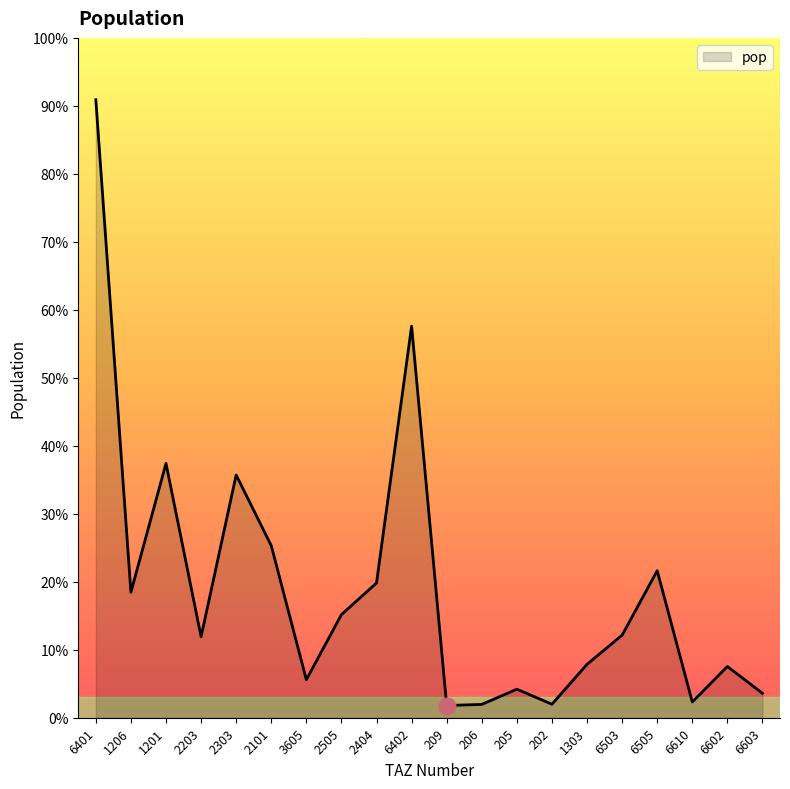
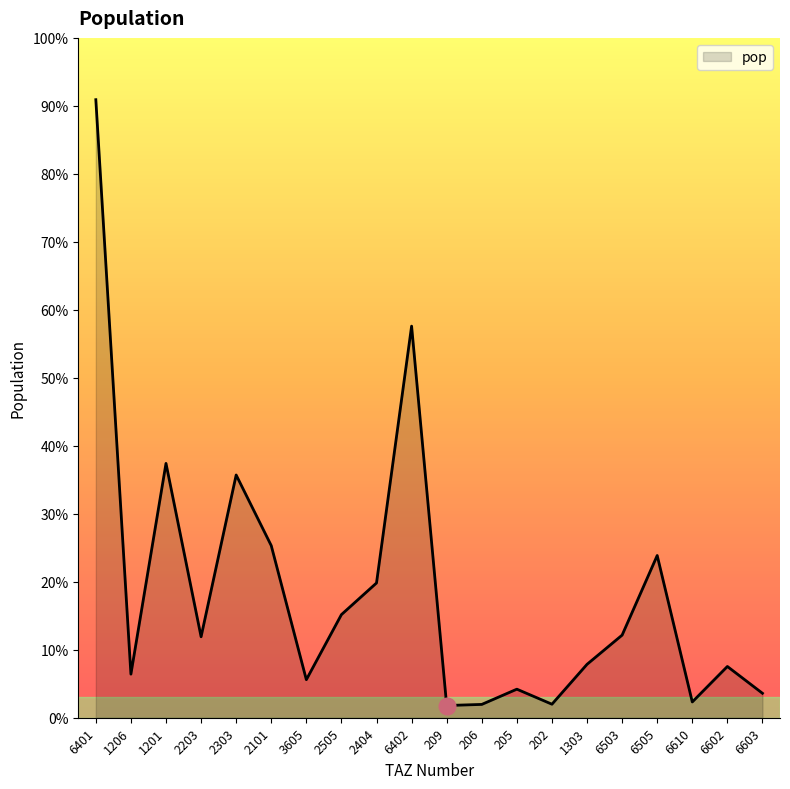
  {
    "pop": {
      "6401": "91%",
-     "1206": "18%",
+     "1206": "6%",
      "1201": "37%",
      "2203": "12%",
      "2303": "36%",
      "2101": "25%",
      "3605": "6%",
      "2505": "15%",
      "2404": "20%",
      "6402": "58%",
      "205": "4%",
      "1303": "8%",
      "6503": "12%",
-     "6505": "22%",
+     "6505": "24%",
      "6602": "8%",
      "6603": "4%"
    }
  }
